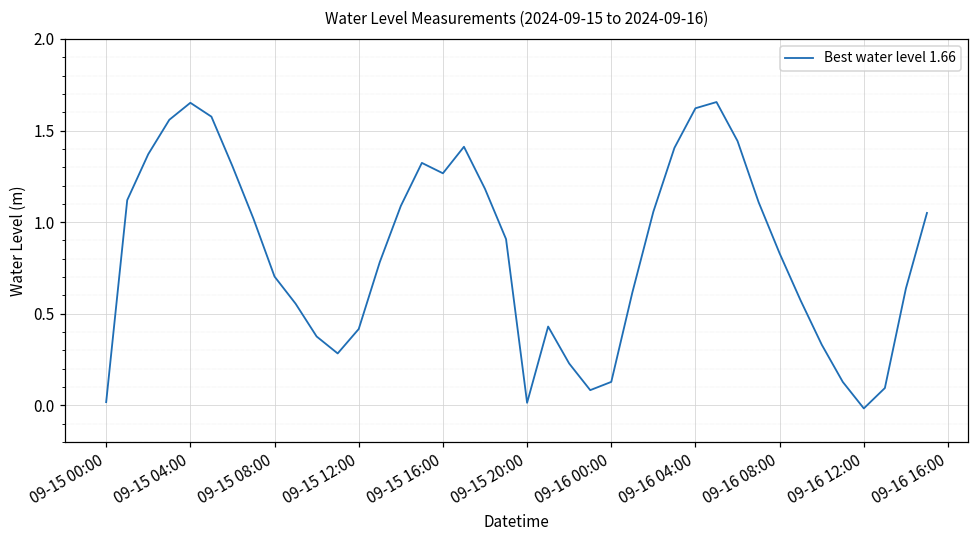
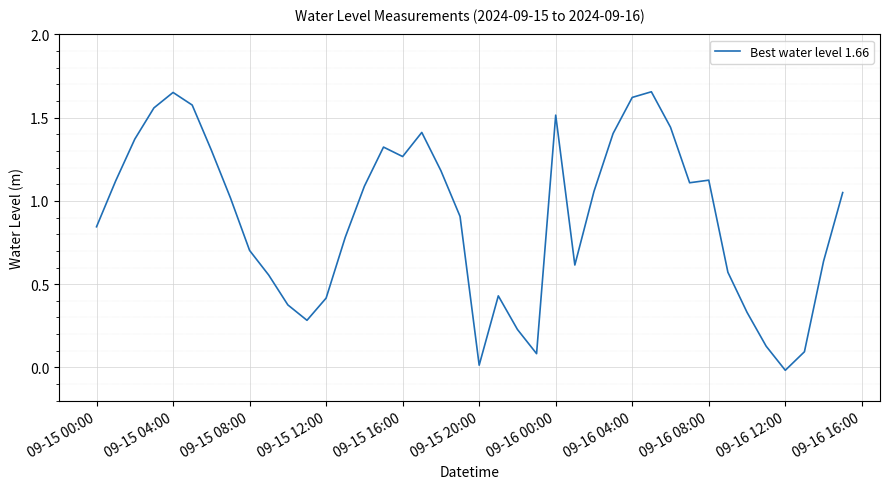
  {
-   "09-15 00:00": 0.02,
+   "09-15 00:00": 0.84,
    "09-15 04:00": 1.65,
    "09-15 08:00": 0.70,
    "09-15 12:00": 0.42,
    "09-15 16:00": 1.27,
    "09-15 20:00": 0.01,
-   "09-16 00:00": 0.13,
+   "09-16 00:00": 1.52,
    "09-16 04:00": 1.62,
-   "09-16 08:00": 0.83,
+   "09-16 08:00": 1.12,
    "09-16 12:00": -0.02
  }
